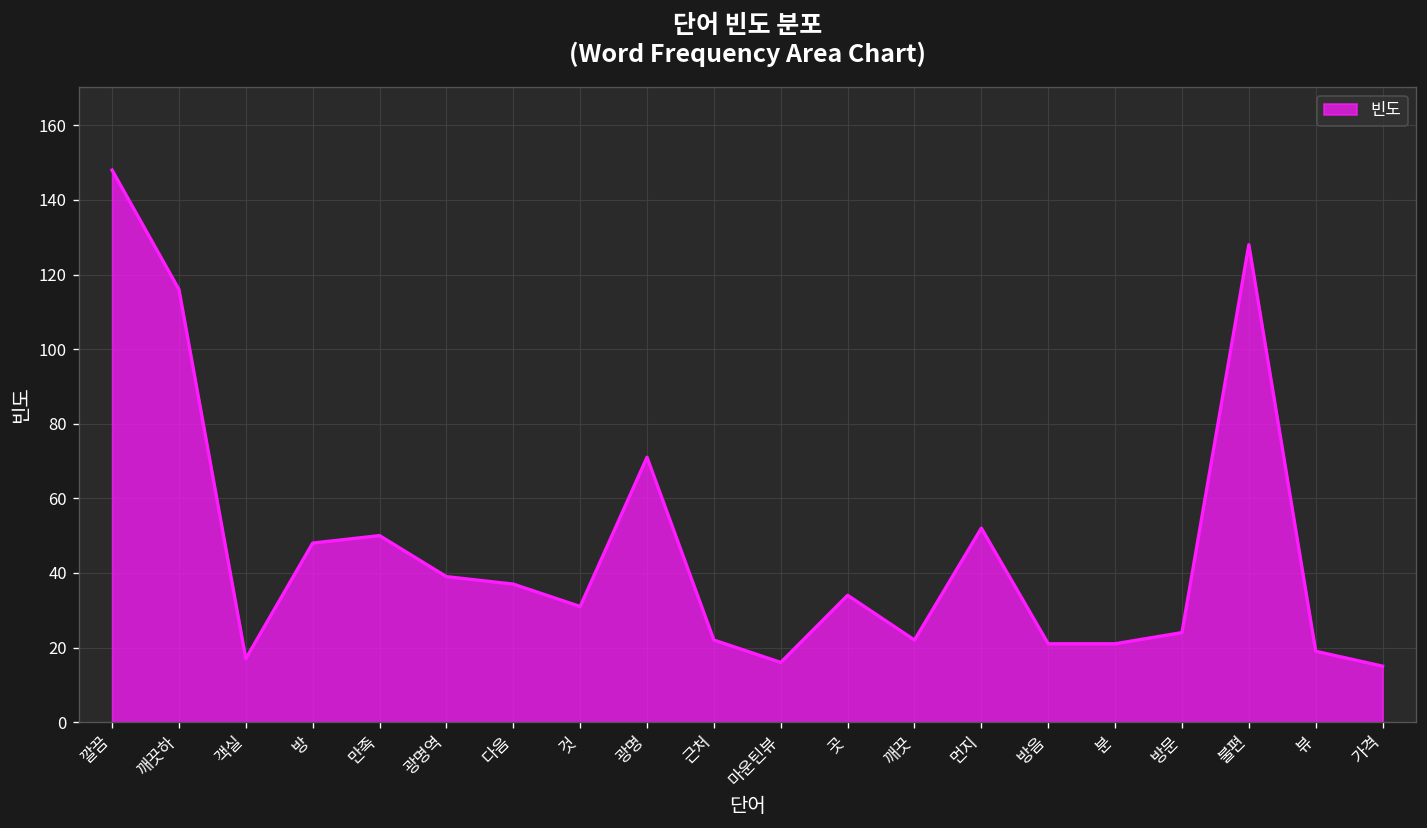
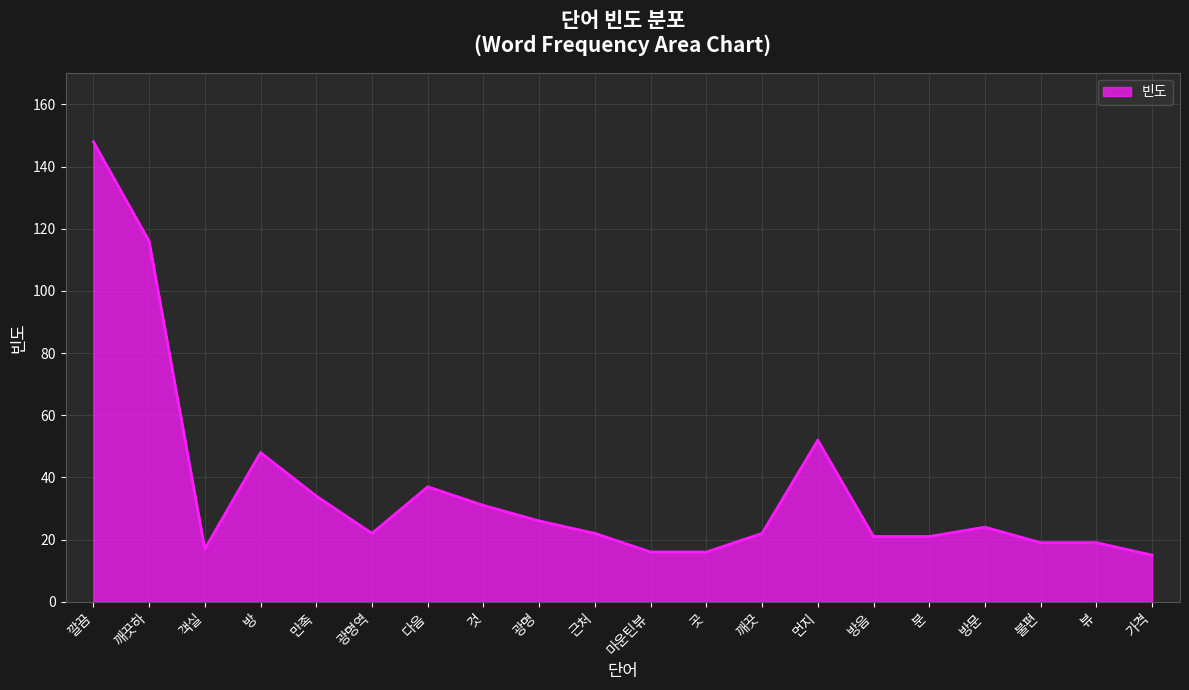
  {
    "깔끔": 148,
    "깨끗하": 116,
    "객실": 17,
    "방": 48,
-   "만족": 50,
-   "광명역": 39,
+   "만족": 34,
+   "광명역": 22,
    "다음": 37,
    "것": 31,
-   "광명": 71,
+   "광명": 26,
    "근처": 22,
    "마운틴뷰": 16,
-   "곳": 34,
+   "곳": 16,
    "깨끗": 22,
    "먼지": 52,
    "방음": 21,
    "분": 21,
    "방문": 24,
-   "불편": 128,
+   "불편": 19,
    "뷰": 19,
    "가격": 15
  }
